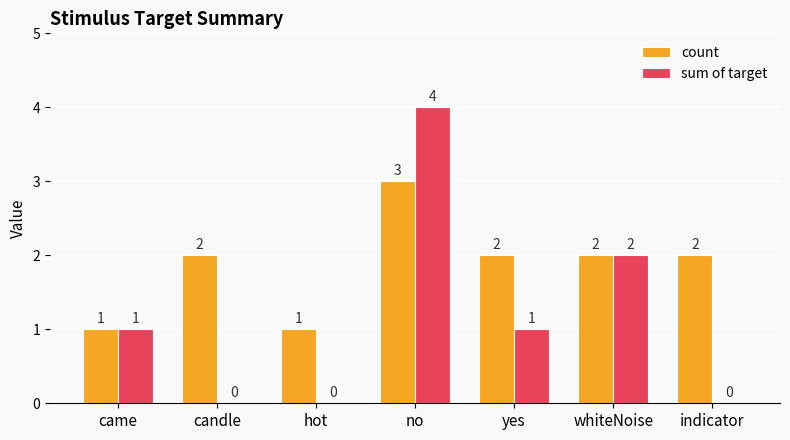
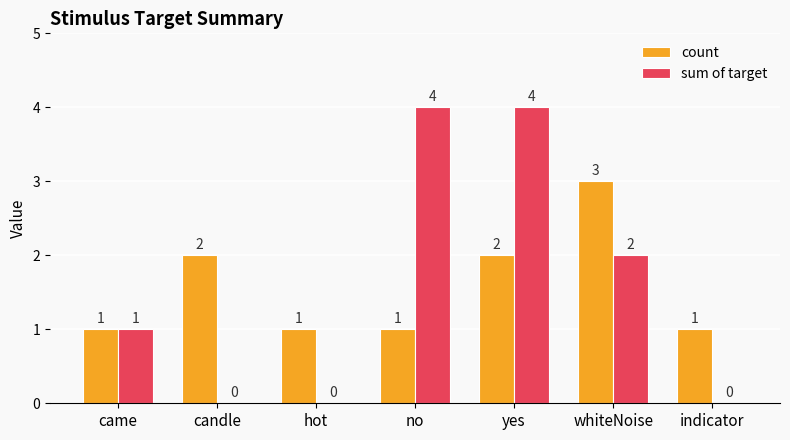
  {
    "count": {
      "came": 1,
      "candle": 2,
      "hot": 1,
-     "no": 3,
+     "no": 1,
      "yes": 2,
-     "whiteNoise": 2,
-     "indicator": 2
+     "whiteNoise": 3,
+     "indicator": 1
    },
    "sum of target": {
      "came": 1,
      "candle": 0,
      "hot": 0,
      "no": 4,
-     "yes": 1,
+     "yes": 4,
      "whiteNoise": 2,
      "indicator": 0
    }
  }
